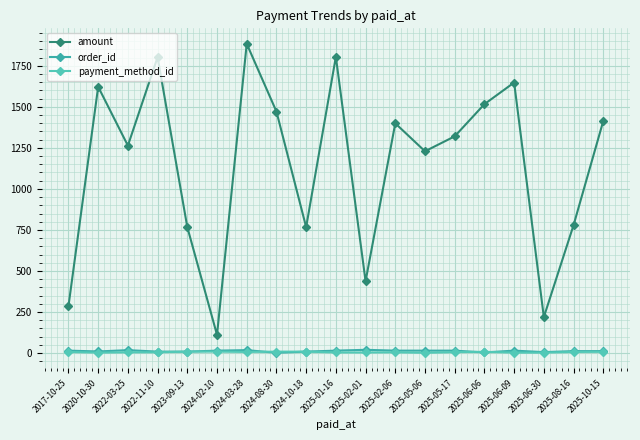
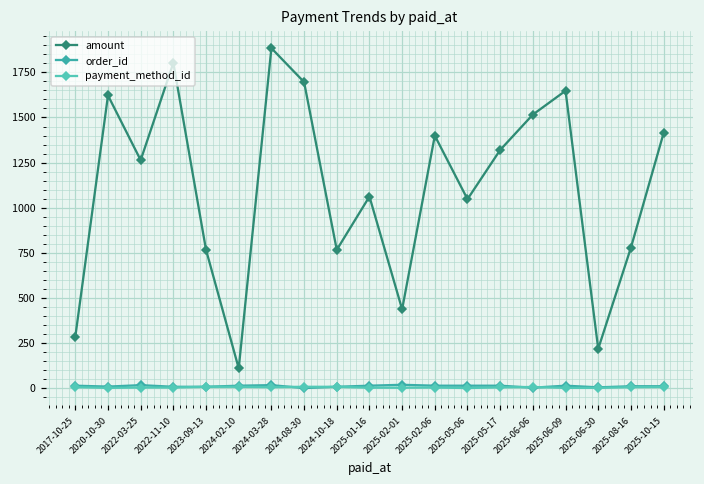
  {
    "amount": {
      "2017-10-25": 290,
      "2020-10-30": 1620,
      "2022-03-25": 1260,
      "2023-09-13": 770,
      "2024-02-10": 110,
      "2024-03-28": 1880,
-     "2024-08-30": 1470,
+     "2024-08-30": 1700,
      "2024-10-18": 770,
-     "2025-01-16": 1800,
+     "2025-01-16": 1060,
      "2025-02-01": 440,
      "2025-02-06": 1400,
-     "2025-05-06": 1230,
+     "2025-05-06": 1050,
      "2025-05-17": 1320,
      "2025-06-06": 1520,
      "2025-06-09": 1650,
      "2025-06-30": 220,
      "2025-08-16": 780,
      "2025-10-15": 1410
    }
  }
